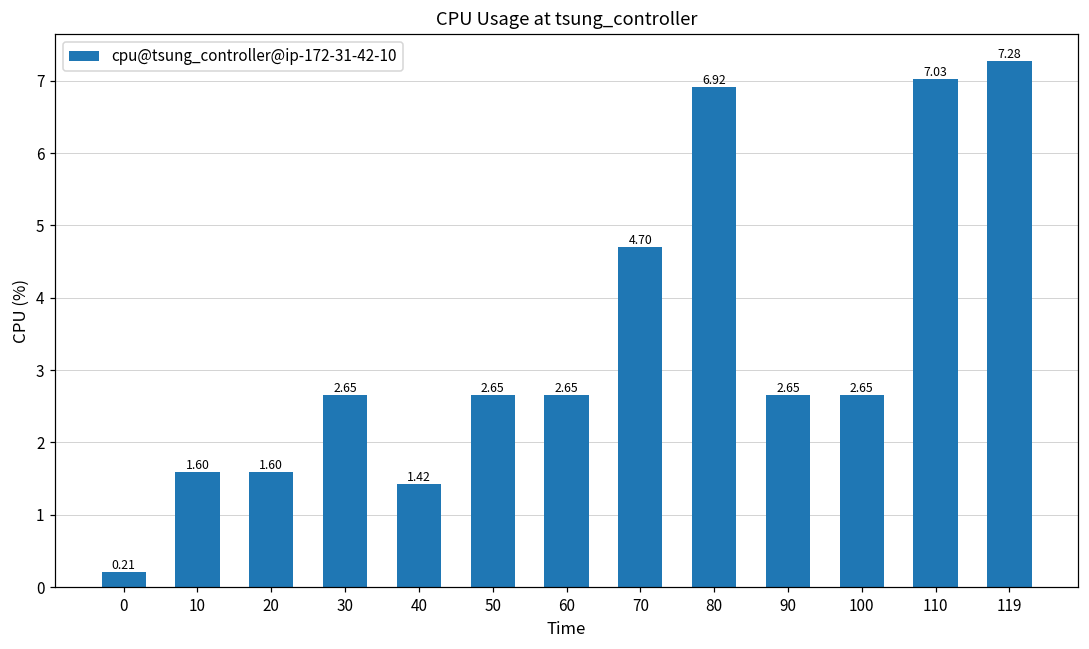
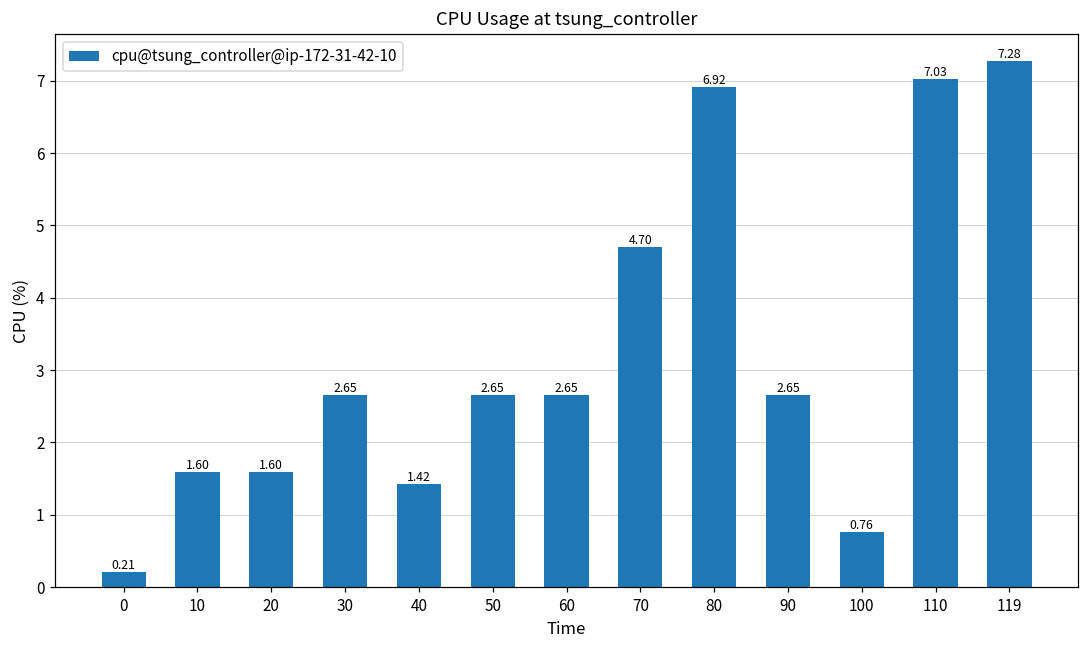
  {
    "0": 0.21,
    "10": 1.60,
    "20": 1.60,
    "30": 2.65,
    "40": 1.42,
    "50": 2.65,
    "60": 2.65,
    "70": 4.70,
    "80": 6.92,
    "90": 2.65,
-   "100": 2.65,
+   "100": 0.76,
    "110": 7.03,
    "119": 7.28
  }
